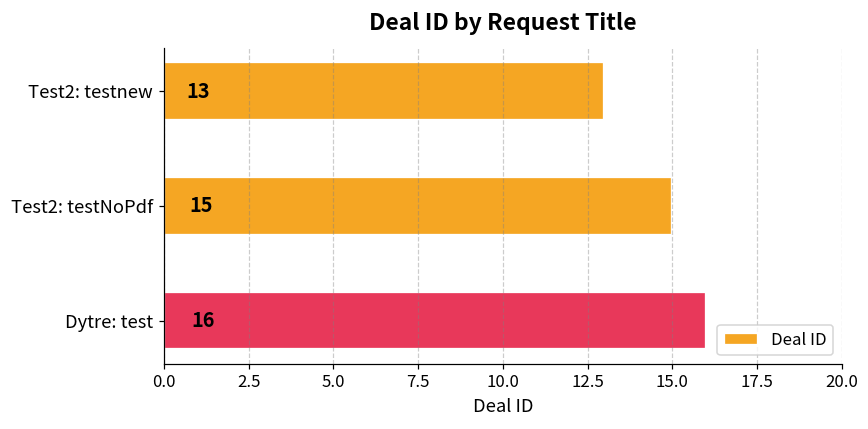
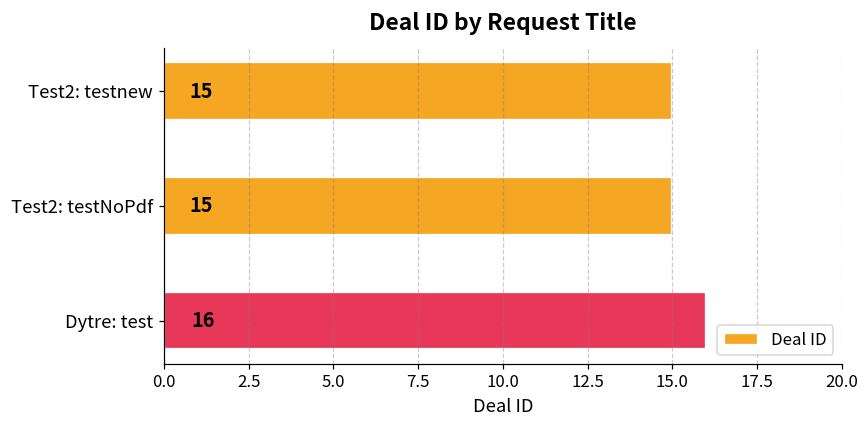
  {
-   "Test2: testnew": 13,
+   "Test2: testnew": 15,
    "Test2: testNoPdf": 15,
    "Dytre: test": 16
  }
